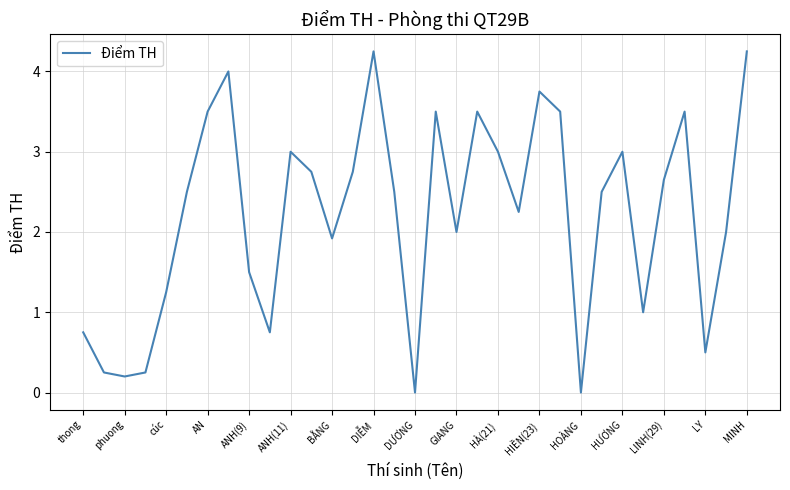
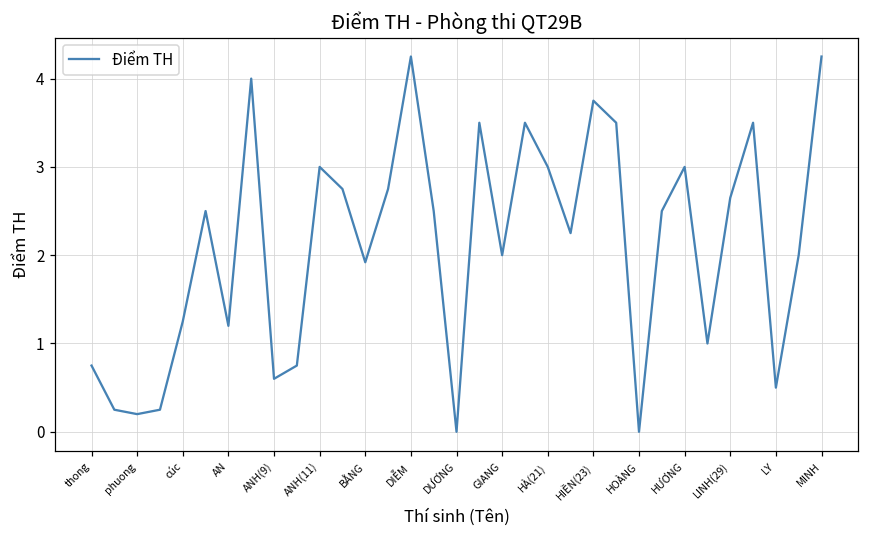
  {
    "thong": 0.8,
    "phuong": 0.2,
    "cúc": 1.3,
-   "AN": 3.5,
-   "ANH(9)": 1.5,
+   "AN": 1.2,
+   "ANH(9)": 0.6,
    "ANH(11)": 3.0,
    "BẰNG": 1.9,
    "DIỄM": 4.3,
    "DƯƠNG": 0.0,
    "GIANG": 2.0,
    "HÀ(21)": 3.0,
    "HIỀN(23)": 3.8,
    "HOÀNG": 0.0,
    "HƯƠNG": 3.0,
    "LINH(29)": 2.7,
    "LY": 0.5,
    "MINH": 4.3
  }
